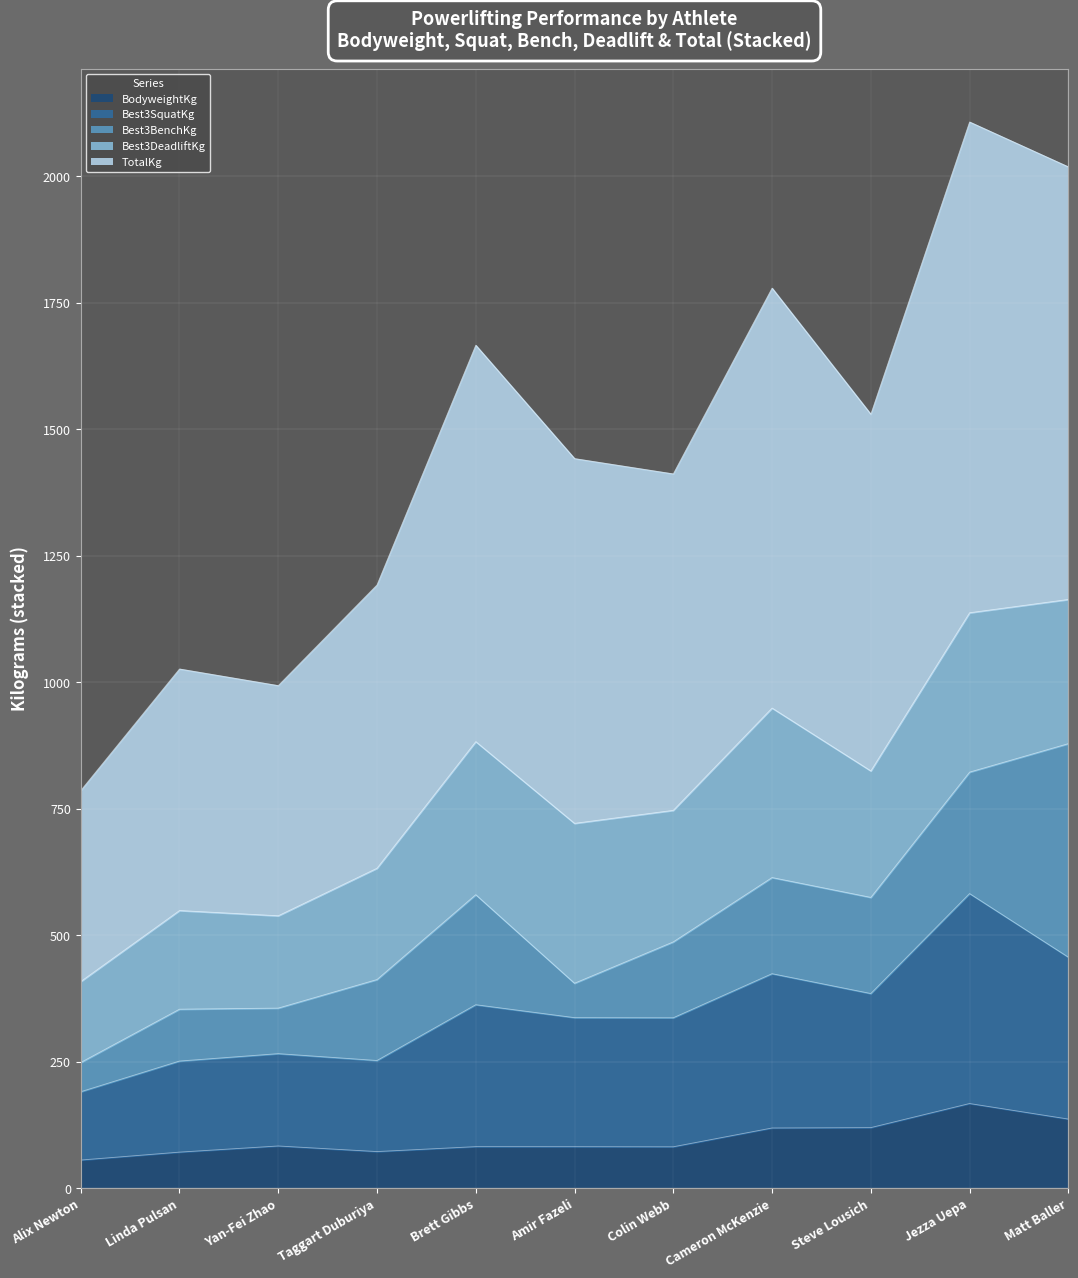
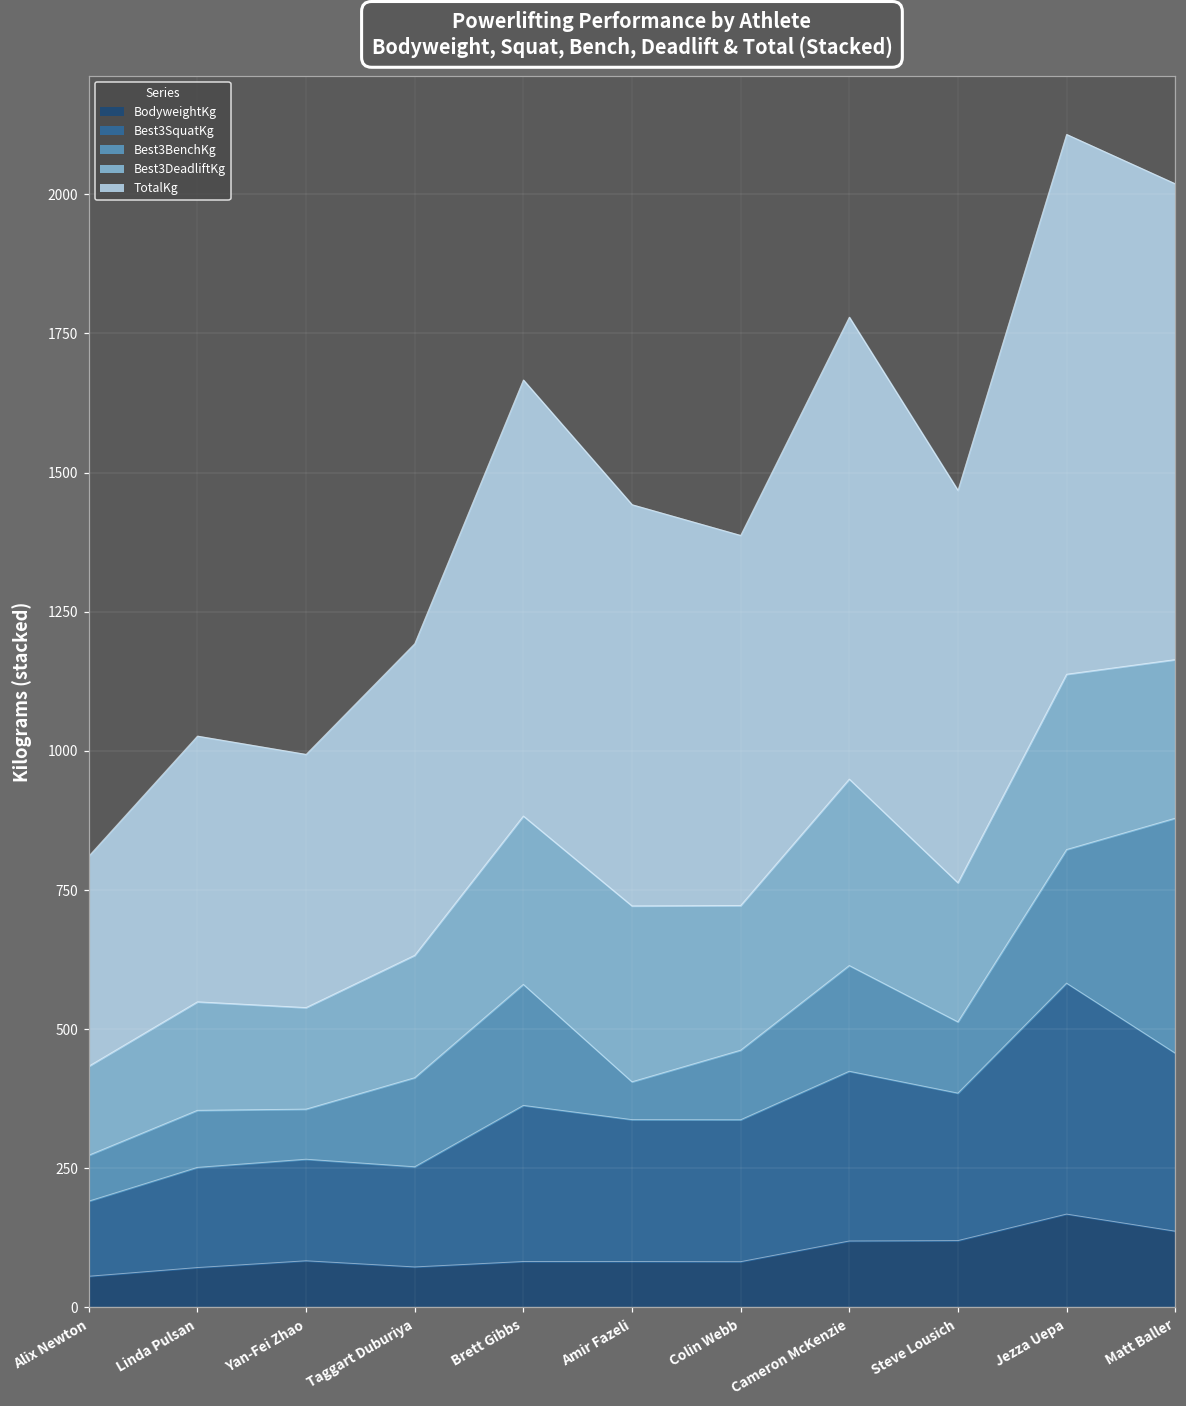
  {
    "Best3BenchKg": {
-     "Alix Newton": 60,
+     "Alix Newton": 80,
      "Linda Pulsan": 100,
      "Yan-Fei Zhao": 90,
      "Taggart Duburiya": 160,
      "Brett Gibbs": 220,
      "Amir Fazeli": 70,
-     "Colin Webb": 150,
+     "Colin Webb": 130,
      "Cameron McKenzie": 190,
-     "Steve Lousich": 190,
+     "Steve Lousich": 130,
      "Jezza Uepa": 240,
      "Matt Baller": 420
    }
  }
